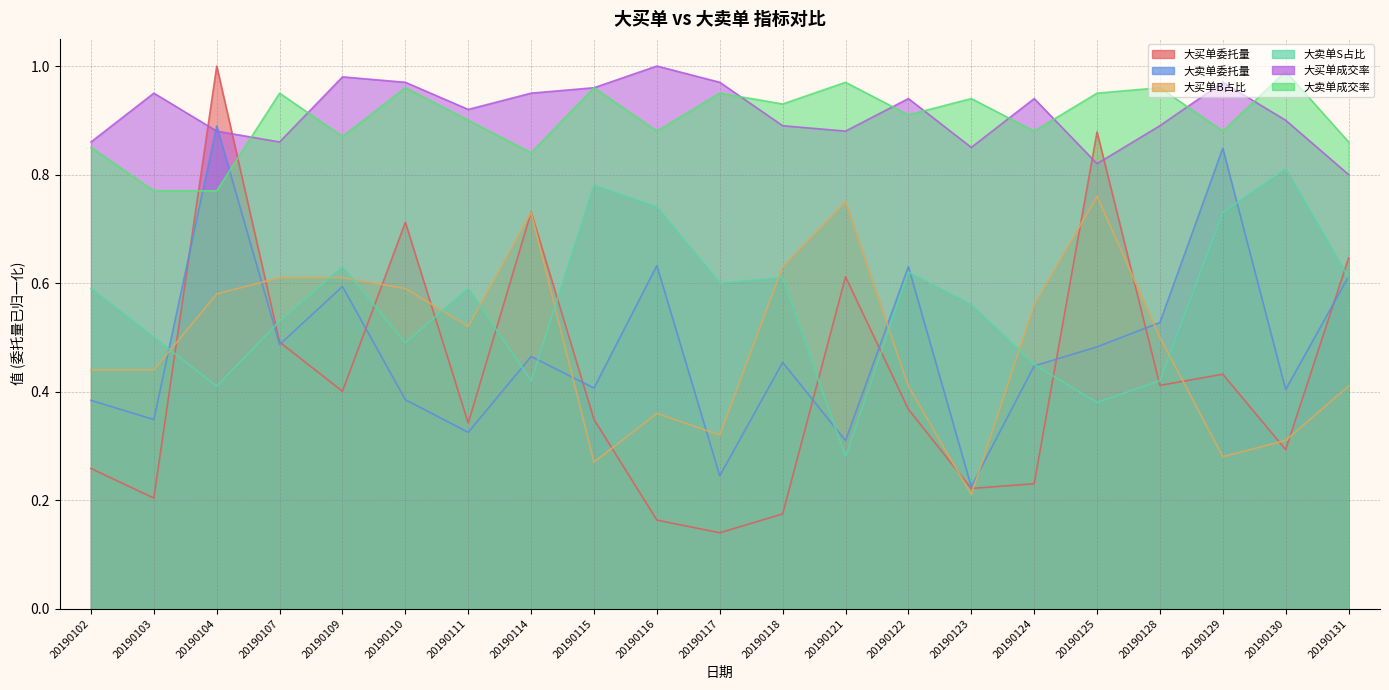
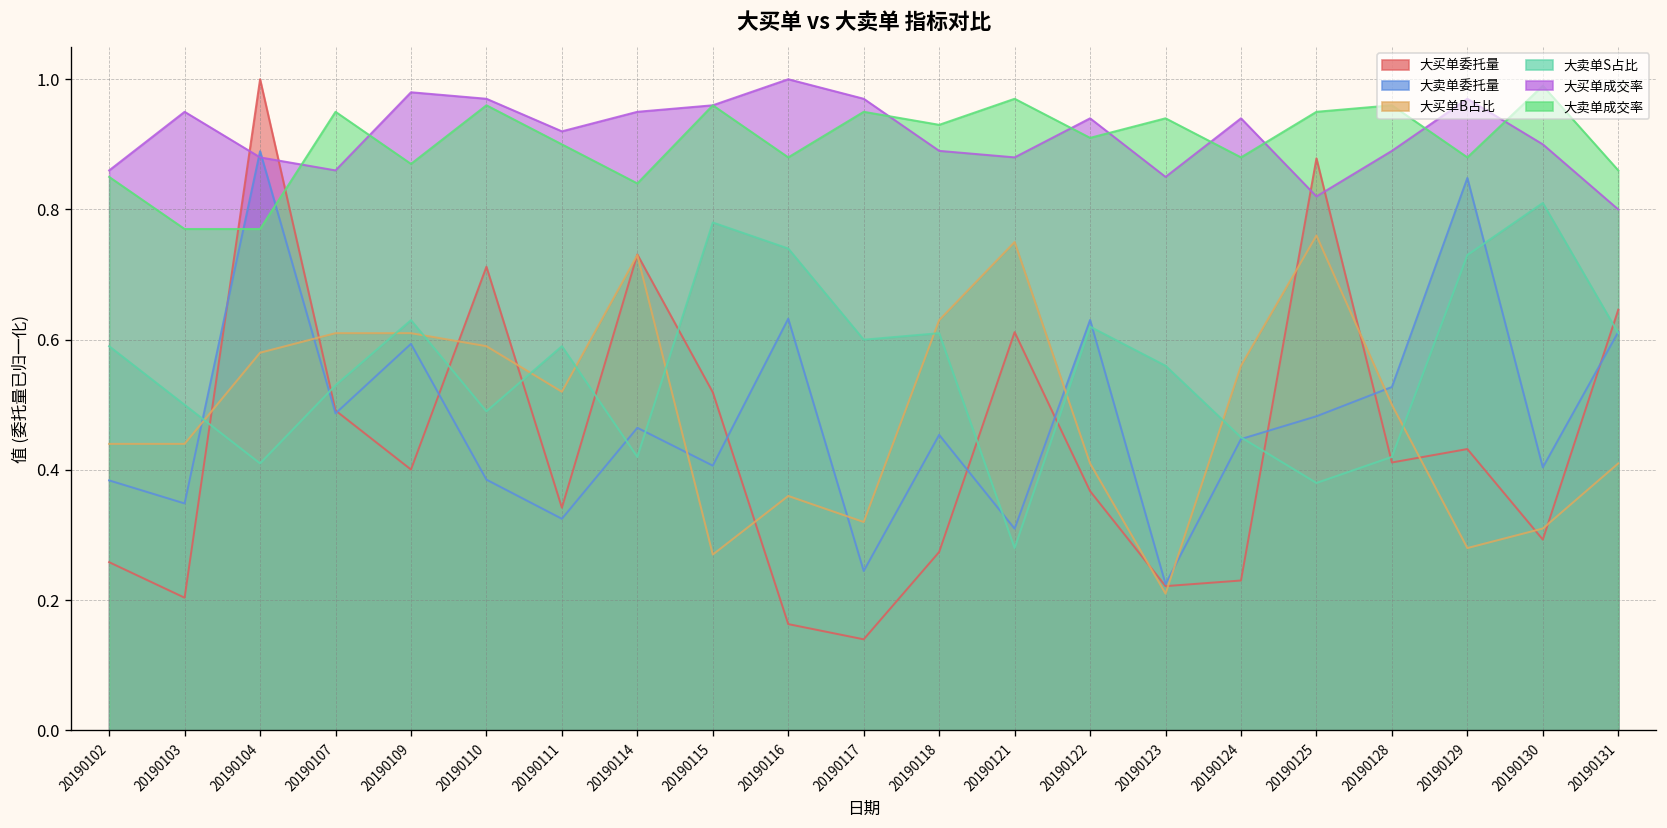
  {
    "大买单委托量": {
      "20190102": 0.26,
      "20190103": 0.20,
      "20190104": 1.00,
      "20190109": 0.40,
      "20190110": 0.71,
      "20190111": 0.34,
-     "20190115": 0.35,
+     "20190115": 0.52,
      "20190116": 0.16,
      "20190117": 0.14,
-     "20190118": 0.17,
+     "20190118": 0.27,
      "20190121": 0.61,
      "20190122": 0.37,
      "20190124": 0.23,
      "20190125": 0.88,
      "20190128": 0.41,
      "20190129": 0.43,
      "20190130": 0.29,
      "20190131": 0.65
    },
    "大卖单委托量": {
      "20190102": 0.38,
      "20190103": 0.35,
      "20190104": 0.89,
      "20190109": 0.59,
      "20190110": 0.39,
      "20190111": 0.32,
      "20190114": 0.46,
      "20190115": 0.41,
      "20190116": 0.63,
      "20190117": 0.24,
      "20190118": 0.45,
      "20190121": 0.31,
      "20190122": 0.63,
      "20190125": 0.48,
      "20190128": 0.53,
      "20190129": 0.85,
      "20190130": 0.40
    },
    "大买单B占比": {
      "20190102": 0.44,
      "20190103": 0.44,
      "20190104": 0.58,
      "20190107": 0.61,
      "20190109": 0.61,
      "20190110": 0.59,
      "20190111": 0.52,
      "20190115": 0.27,
      "20190116": 0.36,
      "20190117": 0.32,
      "20190118": 0.63,
      "20190121": 0.75,
      "20190122": 0.41,
      "20190123": 0.21,
      "20190124": 0.56,
      "20190125": 0.76,
      "20190128": 0.50,
      "20190129": 0.28,
      "20190130": 0.31,
      "20190131": 0.41
    },
    "大买单成交率": {
      "20190102": 0.86,
      "20190103": 0.95,
      "20190104": 0.88,
      "20190107": 0.86,
      "20190109": 0.98,
      "20190110": 0.97,
      "20190111": 0.92,
      "20190114": 0.95,
      "20190116": 1.00,
      "20190117": 0.97,
      "20190118": 0.89,
      "20190121": 0.88,
      "20190122": 0.94,
      "20190123": 0.85,
      "20190124": 0.94,
      "20190125": 0.82,
      "20190128": 0.89,
      "20190130": 0.90,
      "20190131": 0.80
    }
  }
